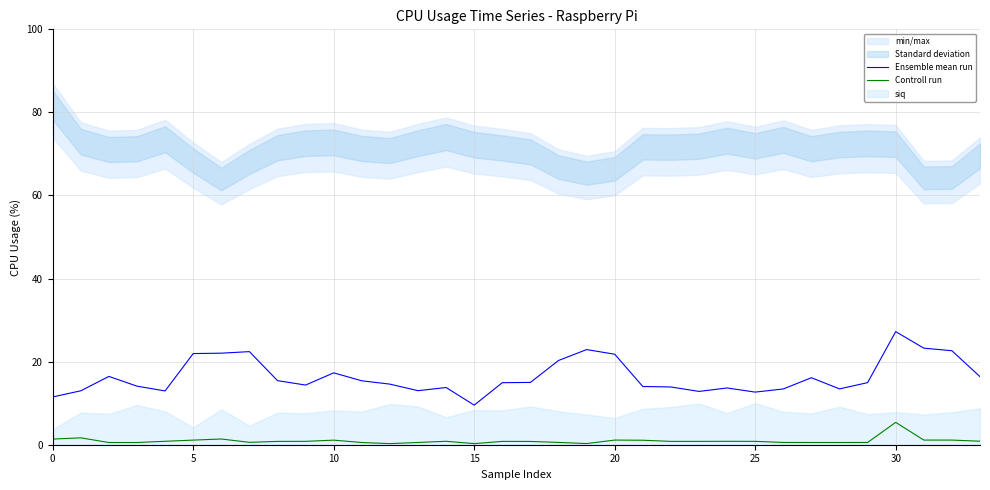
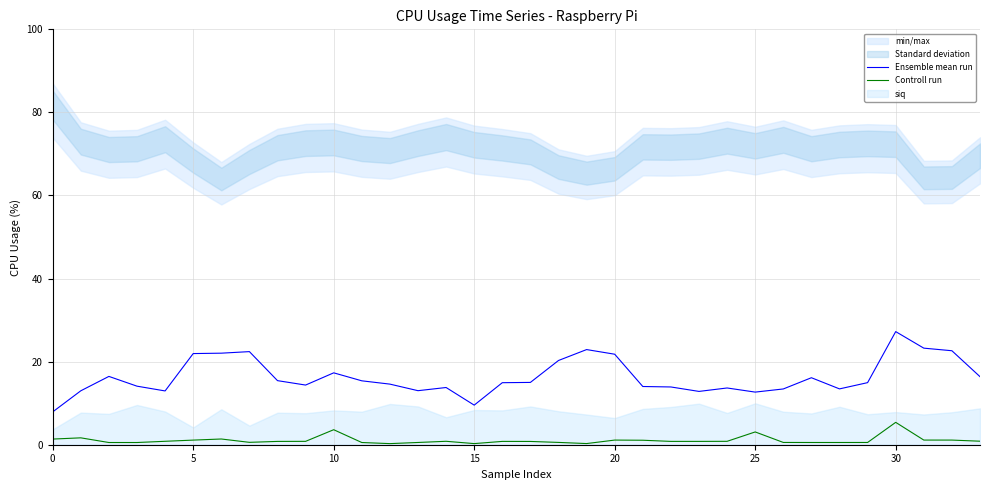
  {
    "Ensemble mean run": {
-     "0": 12,
+     "0": 8,
      "5": 22,
      "10": 17,
      "15": 10,
      "20": 22,
      "25": 13,
      "30": 27
    },
    "Controll run": {
      "0": 1,
      "5": 1,
-     "10": 1,
+     "10": 4,
      "15": 0,
      "20": 1,
-     "25": 1,
+     "25": 3,
      "30": 5
    }
  }
